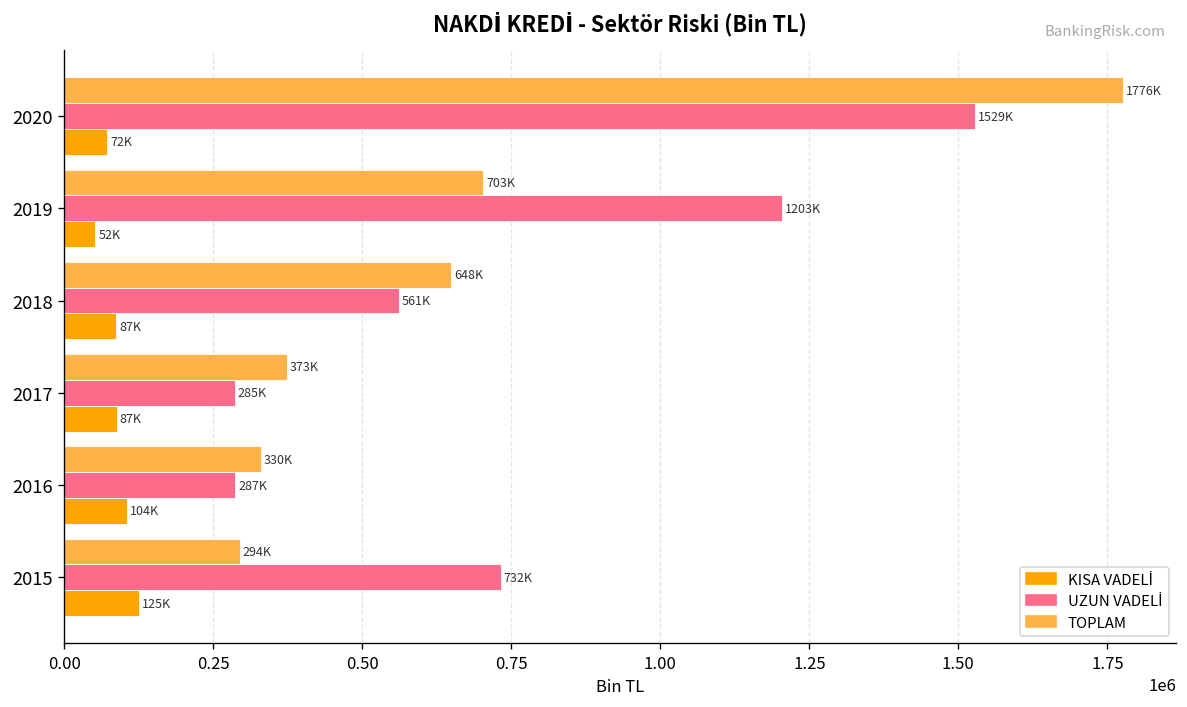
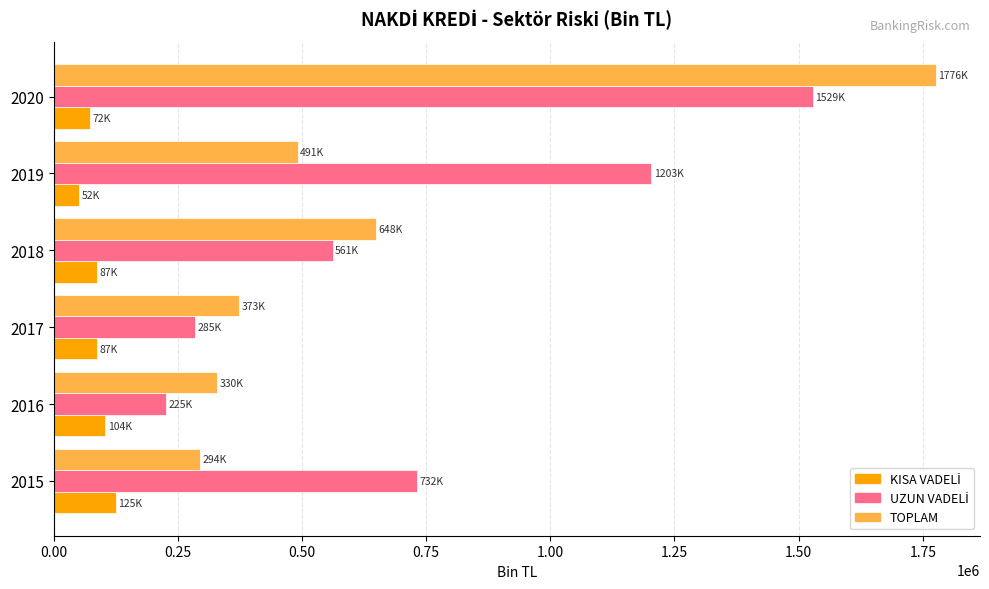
  {
    "KISA VADELİ": {
      "2020": "72K",
      "2019": "52K",
      "2018": "87K",
      "2017": "87K",
      "2016": "104K",
      "2015": "125K"
    },
    "UZUN VADELİ": {
      "2020": "1529K",
      "2019": "1203K",
      "2018": "561K",
      "2017": "285K",
-     "2016": "287K",
+     "2016": "225K",
      "2015": "732K"
    },
    "TOPLAM": {
      "2020": "1776K",
-     "2019": "703K",
+     "2019": "491K",
      "2018": "648K",
      "2017": "373K",
      "2016": "330K",
      "2015": "294K"
    }
  }
